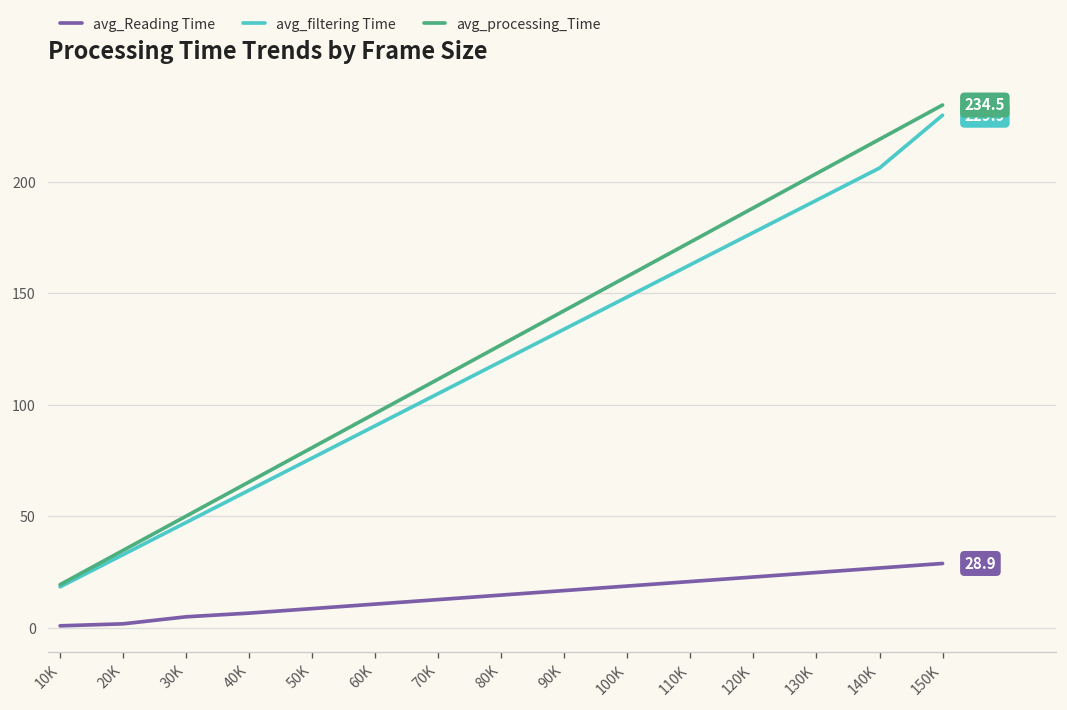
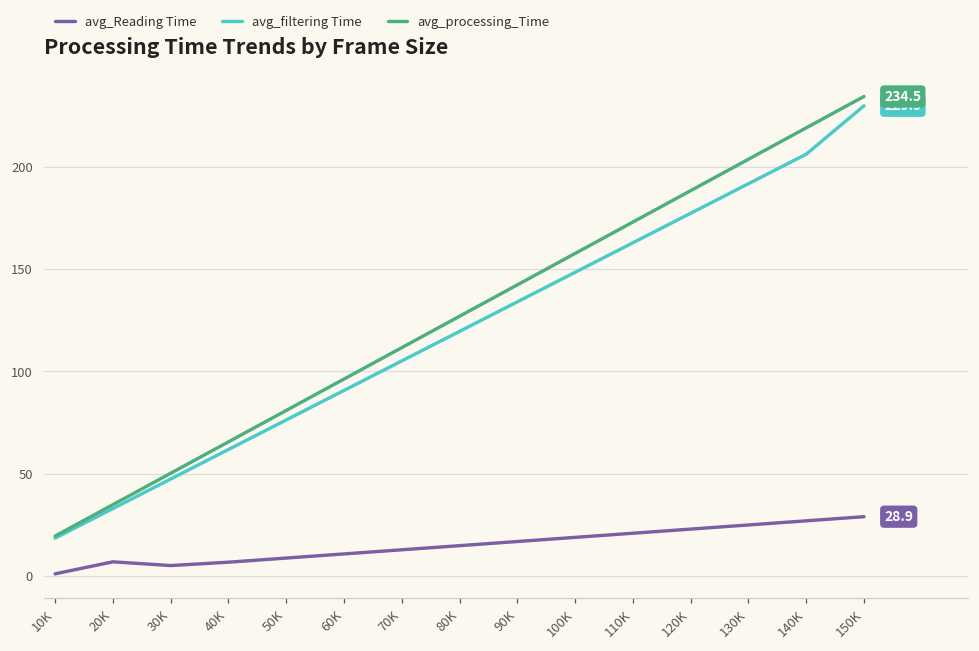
  {
    "avg_Reading Time": {
      "10K": 1,
-     "20K": 2,
+     "20K": 7,
      "30K": 5,
      "40K": 7,
      "50K": 9,
      "60K": 11,
      "70K": 13,
      "80K": 15,
      "90K": 17,
      "100K": 19,
      "110K": 21,
      "120K": 23,
      "130K": 25,
      "140K": 27
    },
    "avg_filtering Time": {
      "20K": 33,
      "30K": 47,
      "40K": 62,
      "50K": 76,
      "60K": 91,
      "70K": 105,
      "80K": 120,
      "90K": 134,
      "100K": 148,
      "110K": 163,
      "120K": 177,
      "130K": 192,
      "140K": 206
    },
    "avg_processing_Time": {
      "20K": 35,
      "30K": 50,
      "40K": 66,
      "50K": 81,
      "60K": 96,
      "70K": 112,
      "80K": 127,
      "90K": 142,
      "100K": 158,
      "110K": 173,
      "120K": 188,
      "130K": 204,
      "140K": 219
    }
  }
